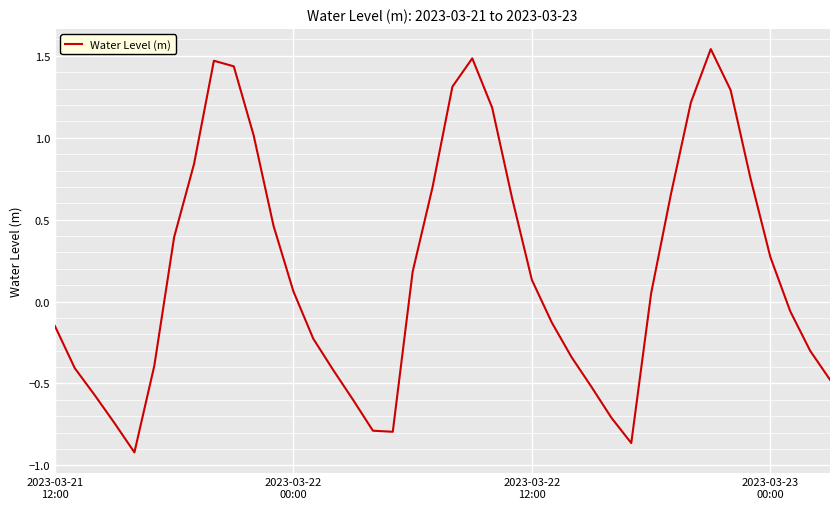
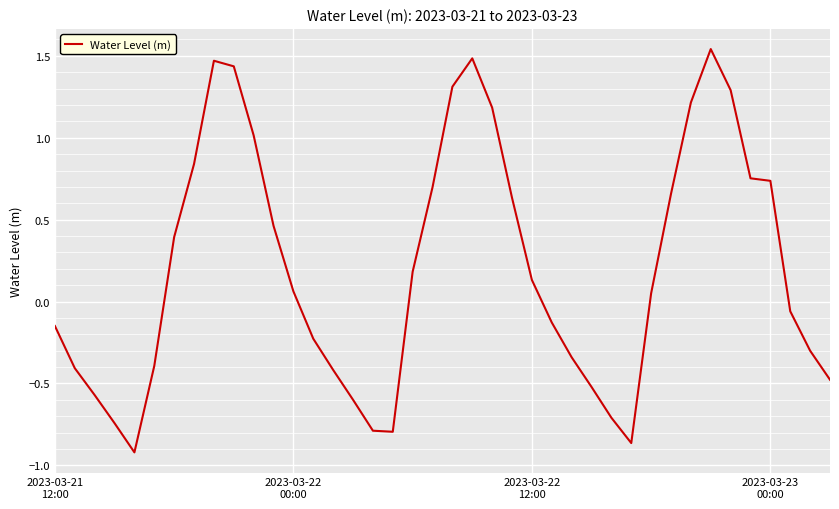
  {
    "2023-03-21 12:00": -0.15,
    "2023-03-22 00:00": 0.06,
    "2023-03-22 12:00": 0.13,
-   "2023-03-23 00:00": 0.27
+   "2023-03-23 00:00": 0.74
  }
